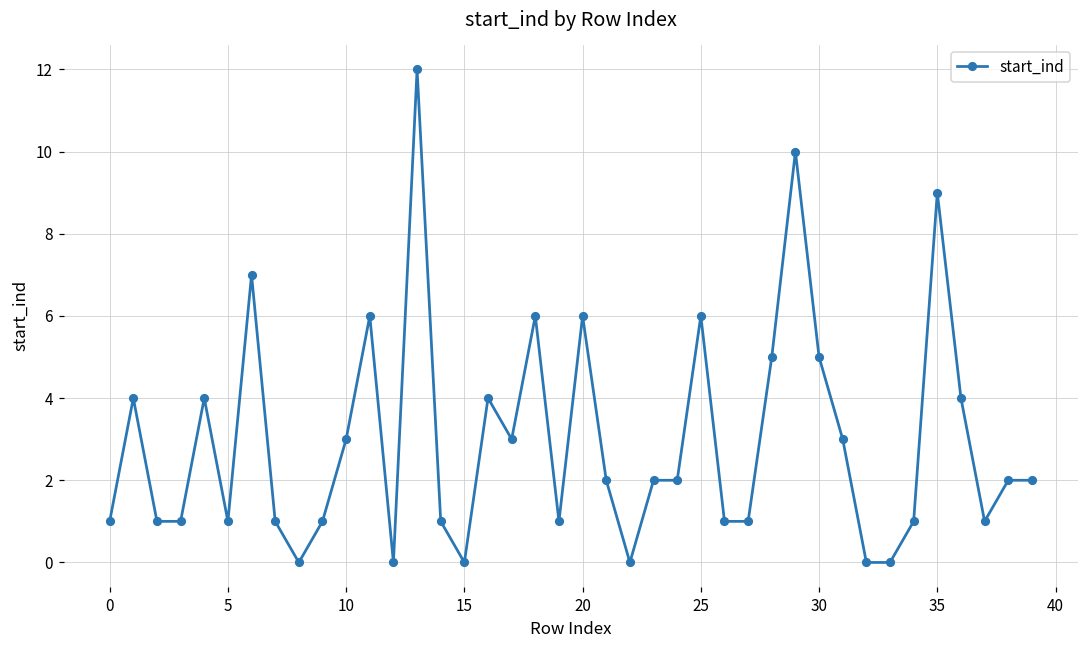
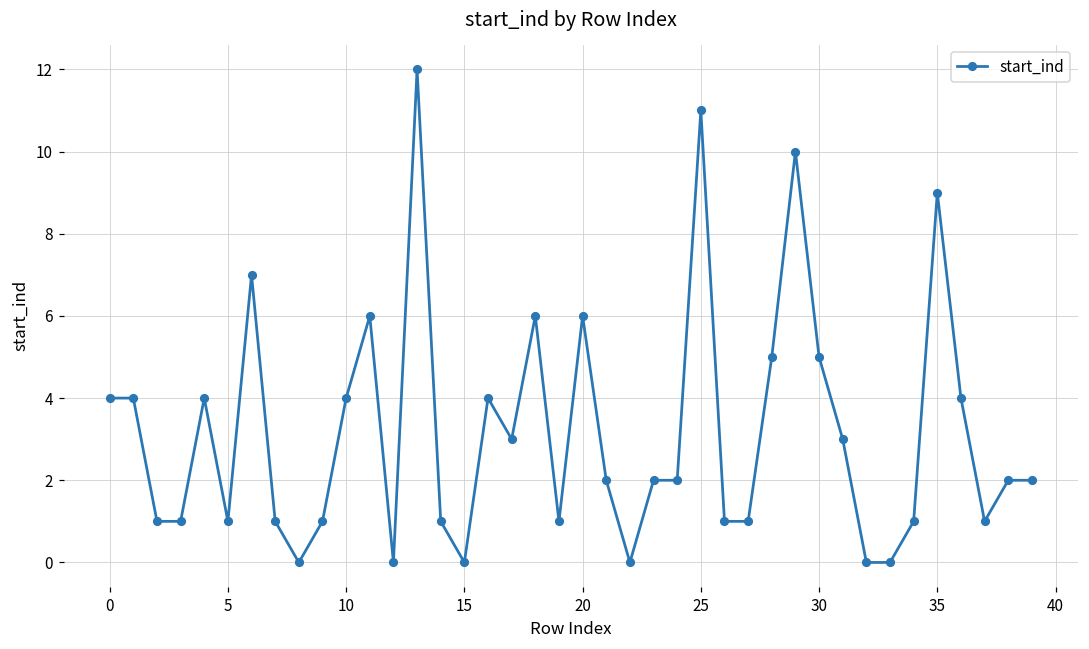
  {
-   "0": 1,
+   "0": 4,
    "5": 1,
-   "10": 3,
+   "10": 4,
    "15": 0,
    "20": 6,
-   "25": 6,
+   "25": 11,
    "30": 5,
    "35": 9
  }
